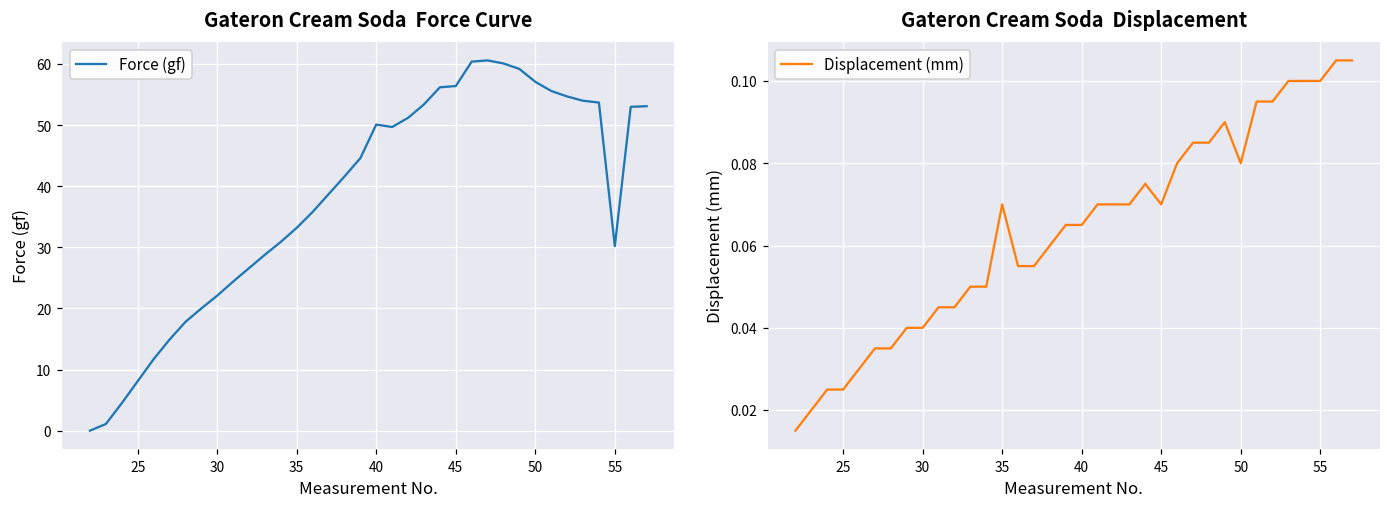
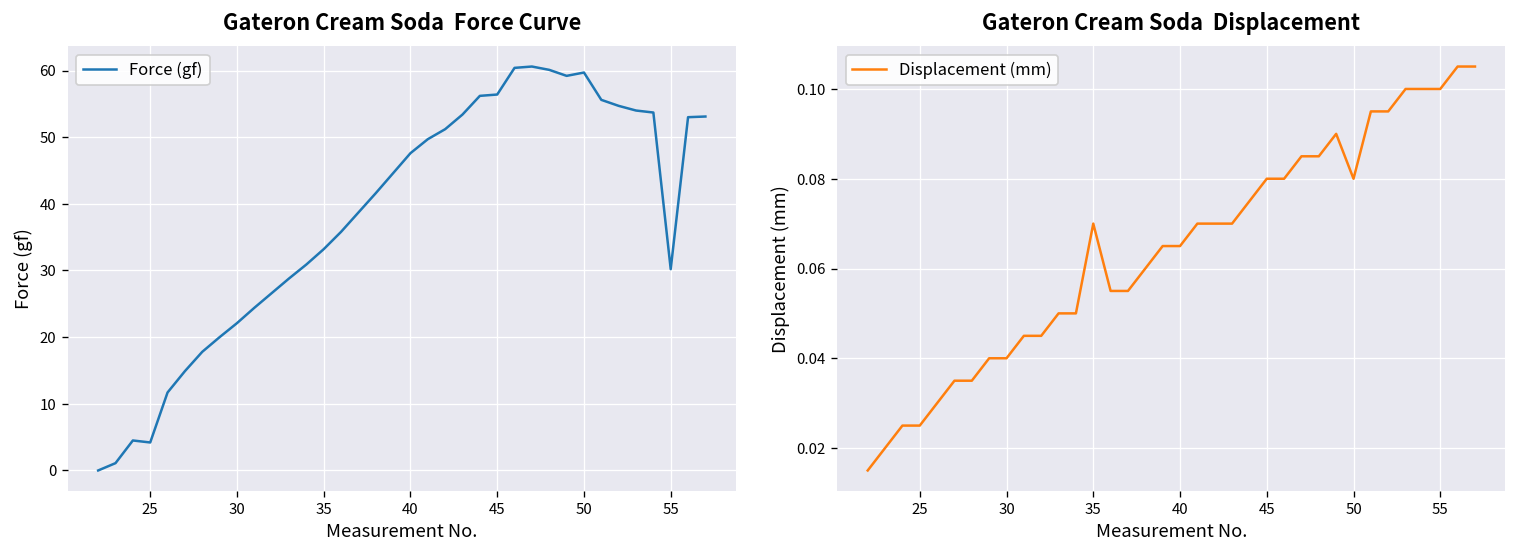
  {
    "Gateron Cream Soda Force Curve": {
-     "25": 8,
+     "25": 4,
      "30": 22,
      "35": 33,
-     "40": 50,
+     "40": 48,
      "45": 56,
-     "50": 57,
+     "50": 60,
      "55": 30
    },
    "Gateron Cream Soda Displacement": {
      "25": 0.025,
      "30": 0.04,
      "35": 0.07,
      "40": 0.065,
-     "45": 0.07,
+     "45": 0.08,
      "50": 0.08,
      "55": 0.10
    }
  }
